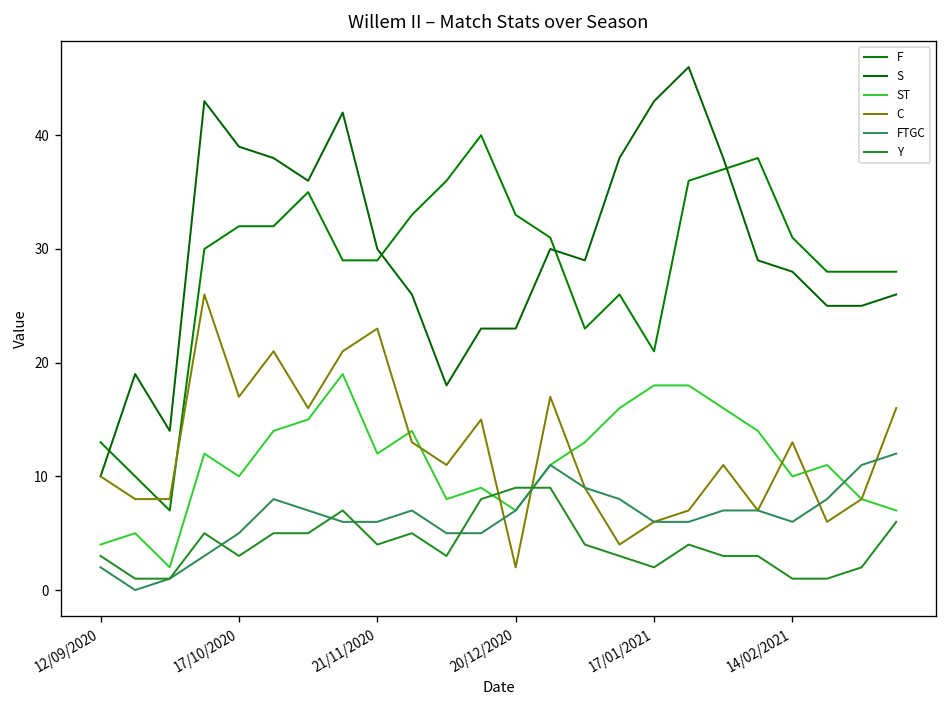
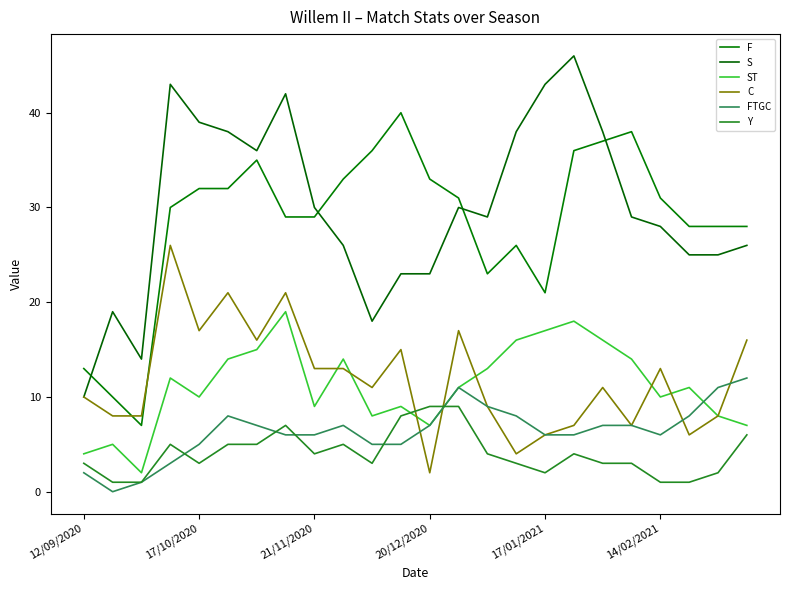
  {
    "ST": {
      "12/09/2020": 4,
      "17/10/2020": 10,
-     "21/11/2020": 12,
-     "17/01/2021": 18,
+     "21/11/2020": 9,
+     "17/01/2021": 17,
      "14/02/2021": 10
    },
    "C": {
      "17/10/2020": 17,
-     "21/11/2020": 23,
+     "21/11/2020": 13,
      "20/12/2020": 2,
      "14/02/2021": 13
    }
  }
